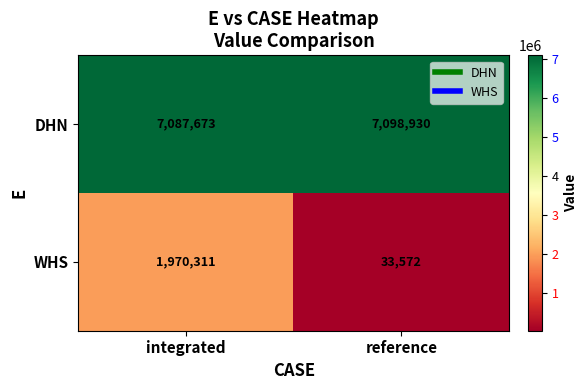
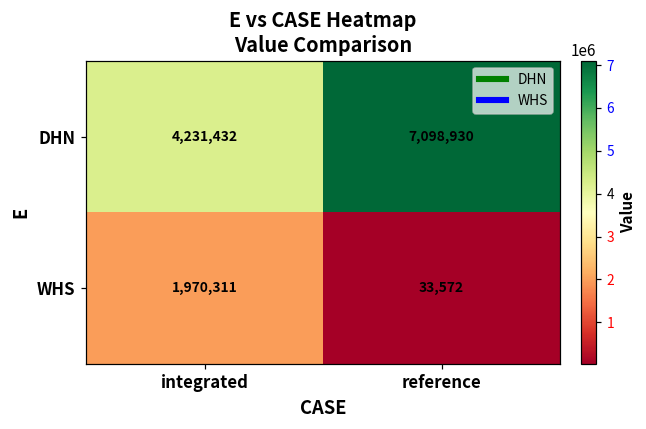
  {
    "DHN": {
-     "integrated": "7,087,673",
+     "integrated": "4,231,432",
      "reference": "7,098,930"
    },
    "WHS": {
      "integrated": "1,970,311",
      "reference": "33,572"
    }
  }
